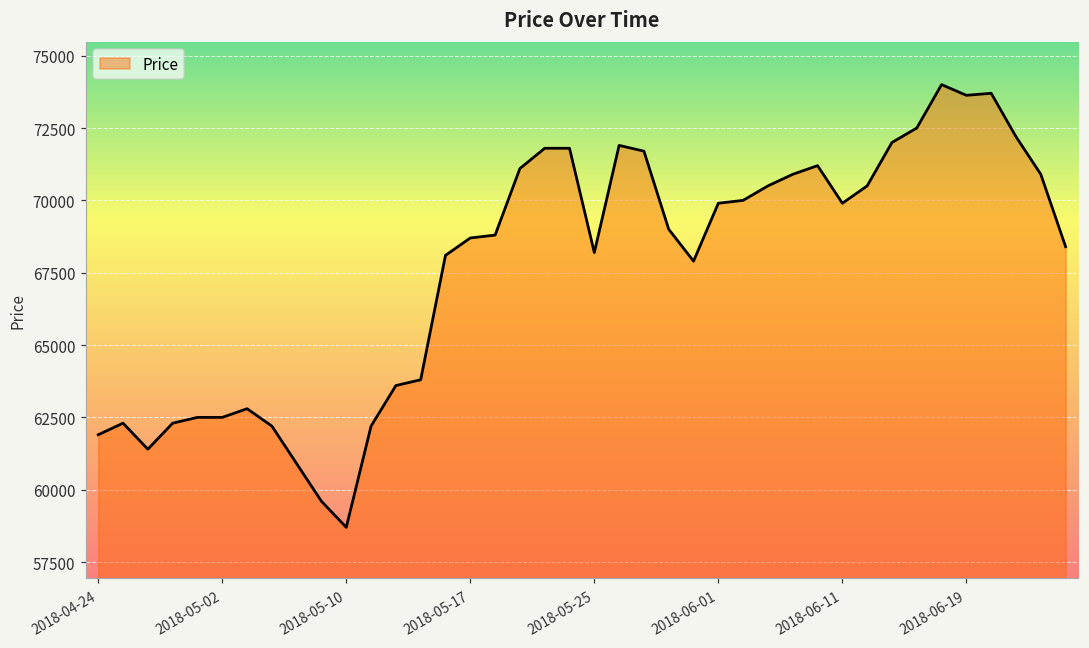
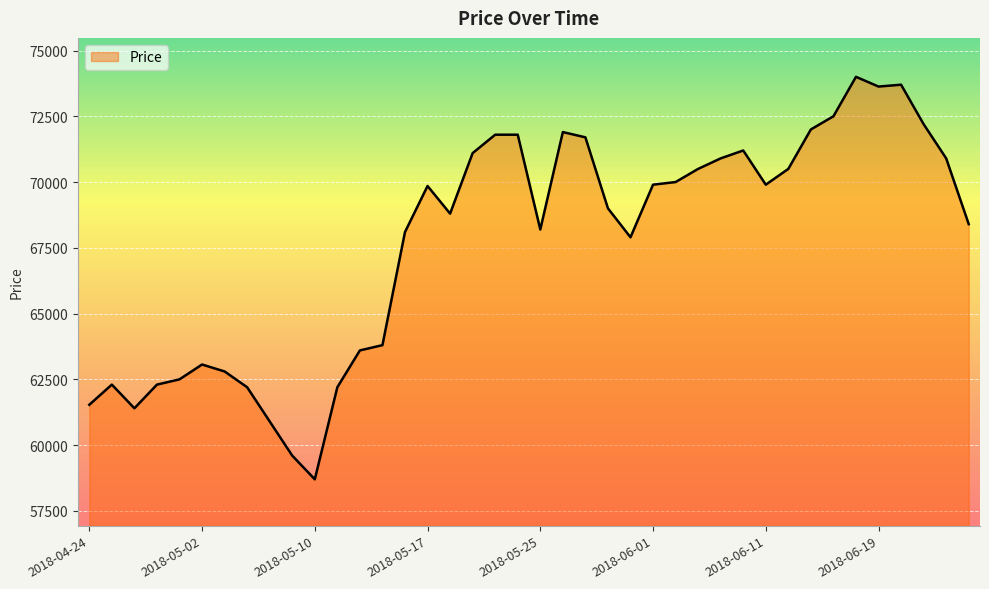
  {
-   "2018-04-24": 61900,
-   "2018-05-02": 62500,
+   "2018-04-24": 61500,
+   "2018-05-02": 63100,
    "2018-05-10": 58700,
-   "2018-05-17": 68700,
+   "2018-05-17": 69900,
    "2018-05-25": 68200,
    "2018-06-01": 69900,
    "2018-06-11": 69900,
    "2018-06-19": 73600
  }
